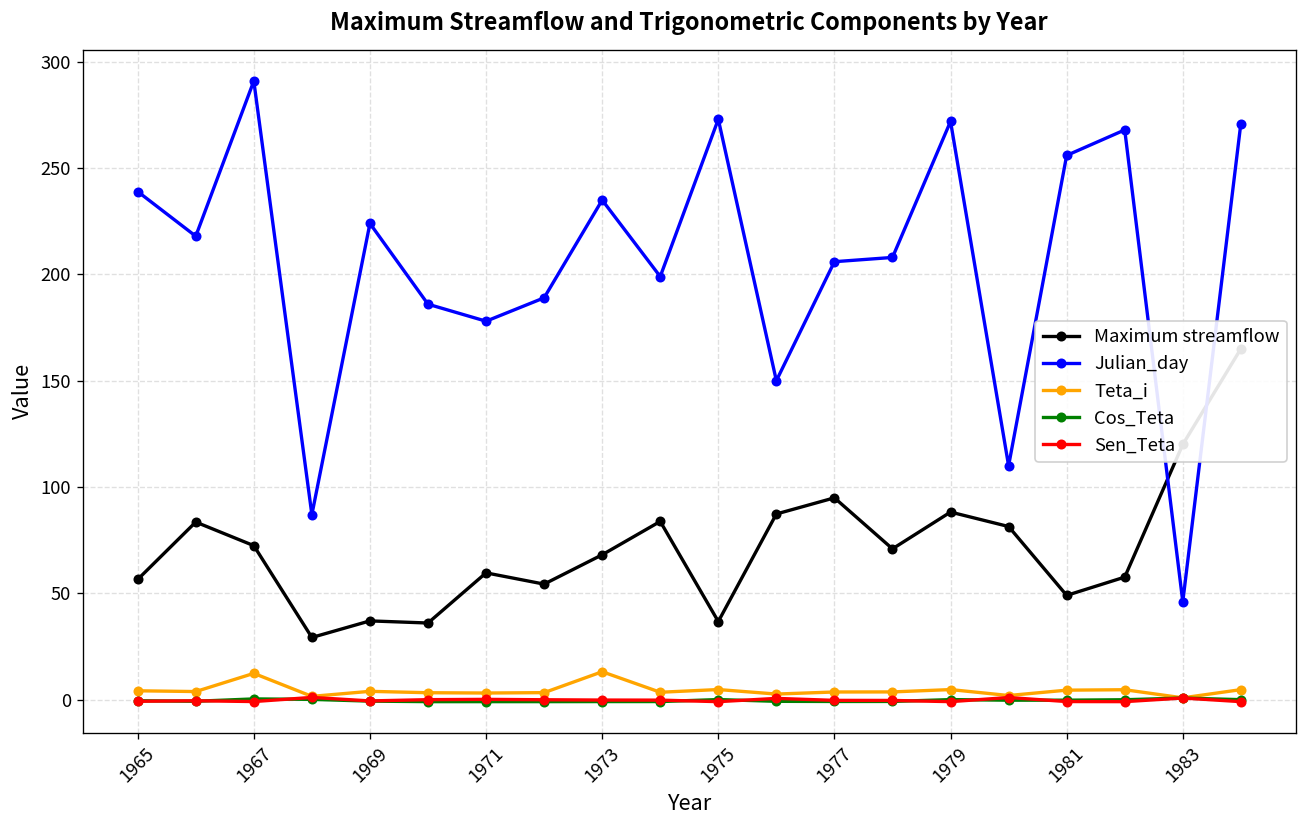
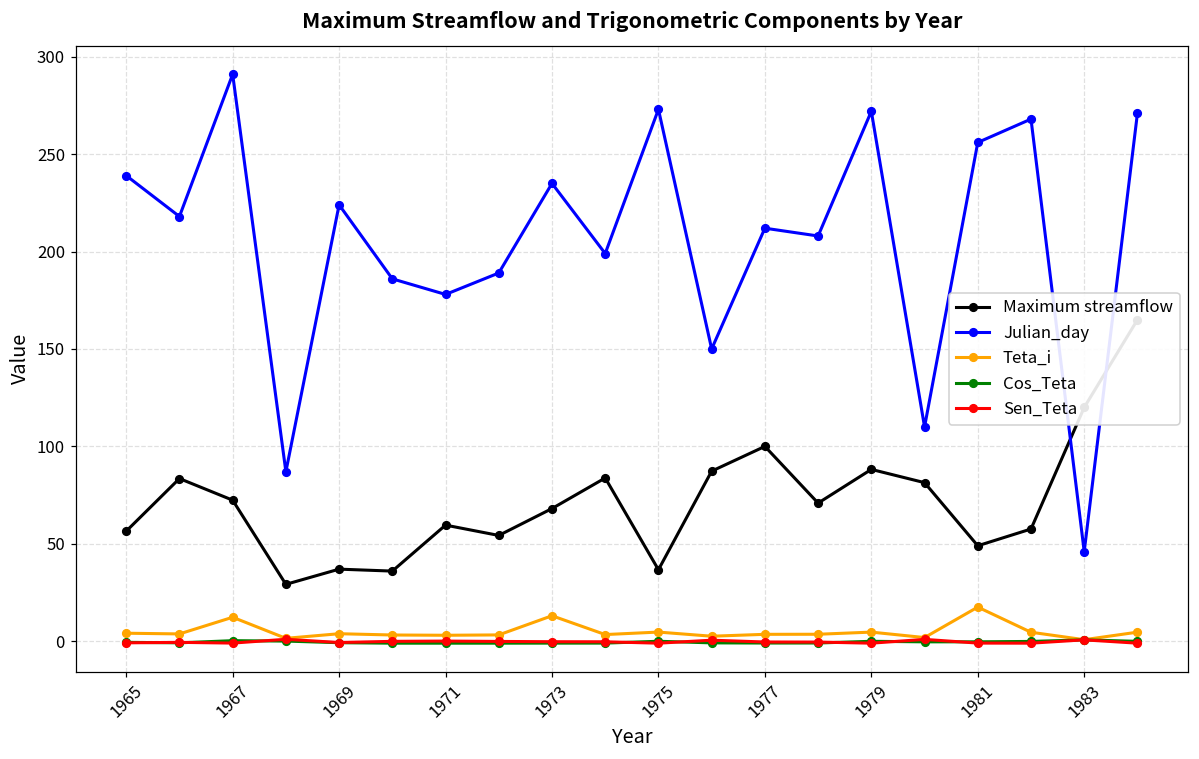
  {
    "Maximum streamflow": {
      "1965": 57,
      "1967": 72,
      "1969": 37,
      "1971": 60,
      "1973": 68,
      "1975": 37,
-     "1977": 95,
+     "1977": 100,
      "1979": 88,
      "1981": 49
    },
    "Julian_day": {
      "1965": 239,
      "1967": 291,
      "1969": 224,
      "1971": 178,
      "1973": 235,
      "1975": 273,
-     "1977": 206,
+     "1977": 212,
      "1979": 272,
      "1981": 256,
      "1983": 46
    },
    "Teta_i": {
      "1965": 4,
      "1967": 12,
      "1969": 4,
      "1971": 3,
      "1973": 13,
      "1975": 5,
      "1977": 4,
      "1979": 5,
-     "1981": 4
+     "1981": 18
    }
  }
